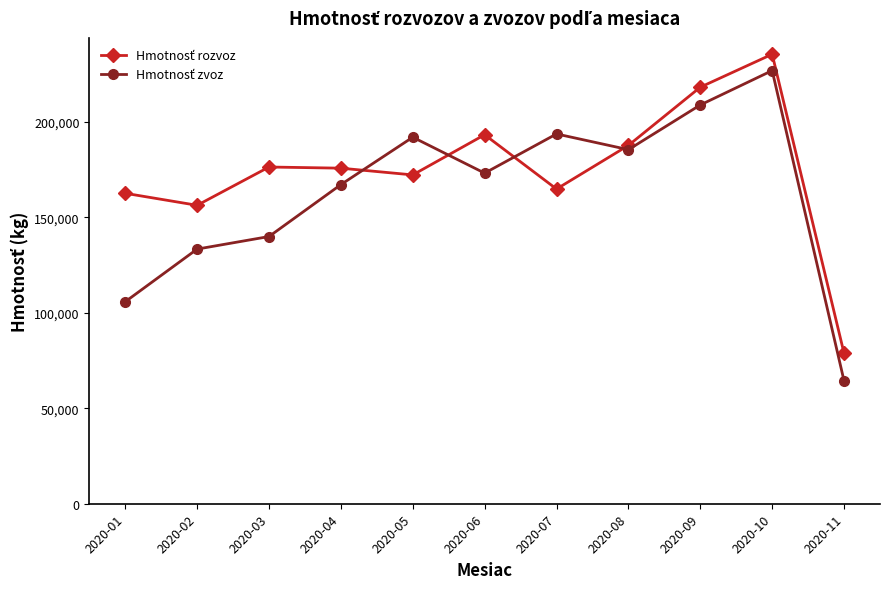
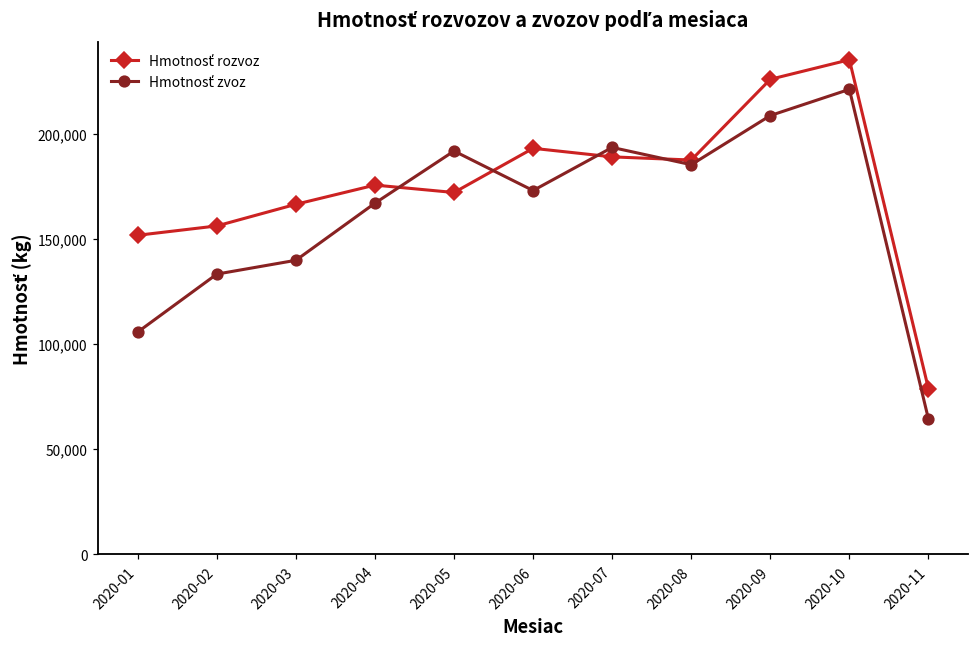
  {
    "Hmotnosť rozvoz": {
-     "2020-01": "162,000",
+     "2020-01": "152,000",
      "2020-02": "156,000",
-     "2020-03": "176,000",
+     "2020-03": "167,000",
      "2020-04": "176,000",
      "2020-05": "172,000",
      "2020-06": "193,000",
-     "2020-07": "165,000",
+     "2020-07": "189,000",
      "2020-08": "188,000",
-     "2020-09": "218,000",
+     "2020-09": "226,000",
      "2020-10": "235,000",
      "2020-11": "79,000"
    },
    "Hmotnosť zvoz": {
      "2020-01": "106,000",
      "2020-02": "133,000",
      "2020-03": "140,000",
      "2020-04": "167,000",
      "2020-05": "192,000",
      "2020-06": "173,000",
      "2020-07": "194,000",
      "2020-08": "185,000",
      "2020-09": "209,000",
-     "2020-10": "227,000",
+     "2020-10": "221,000",
      "2020-11": "64,000"
    }
  }
